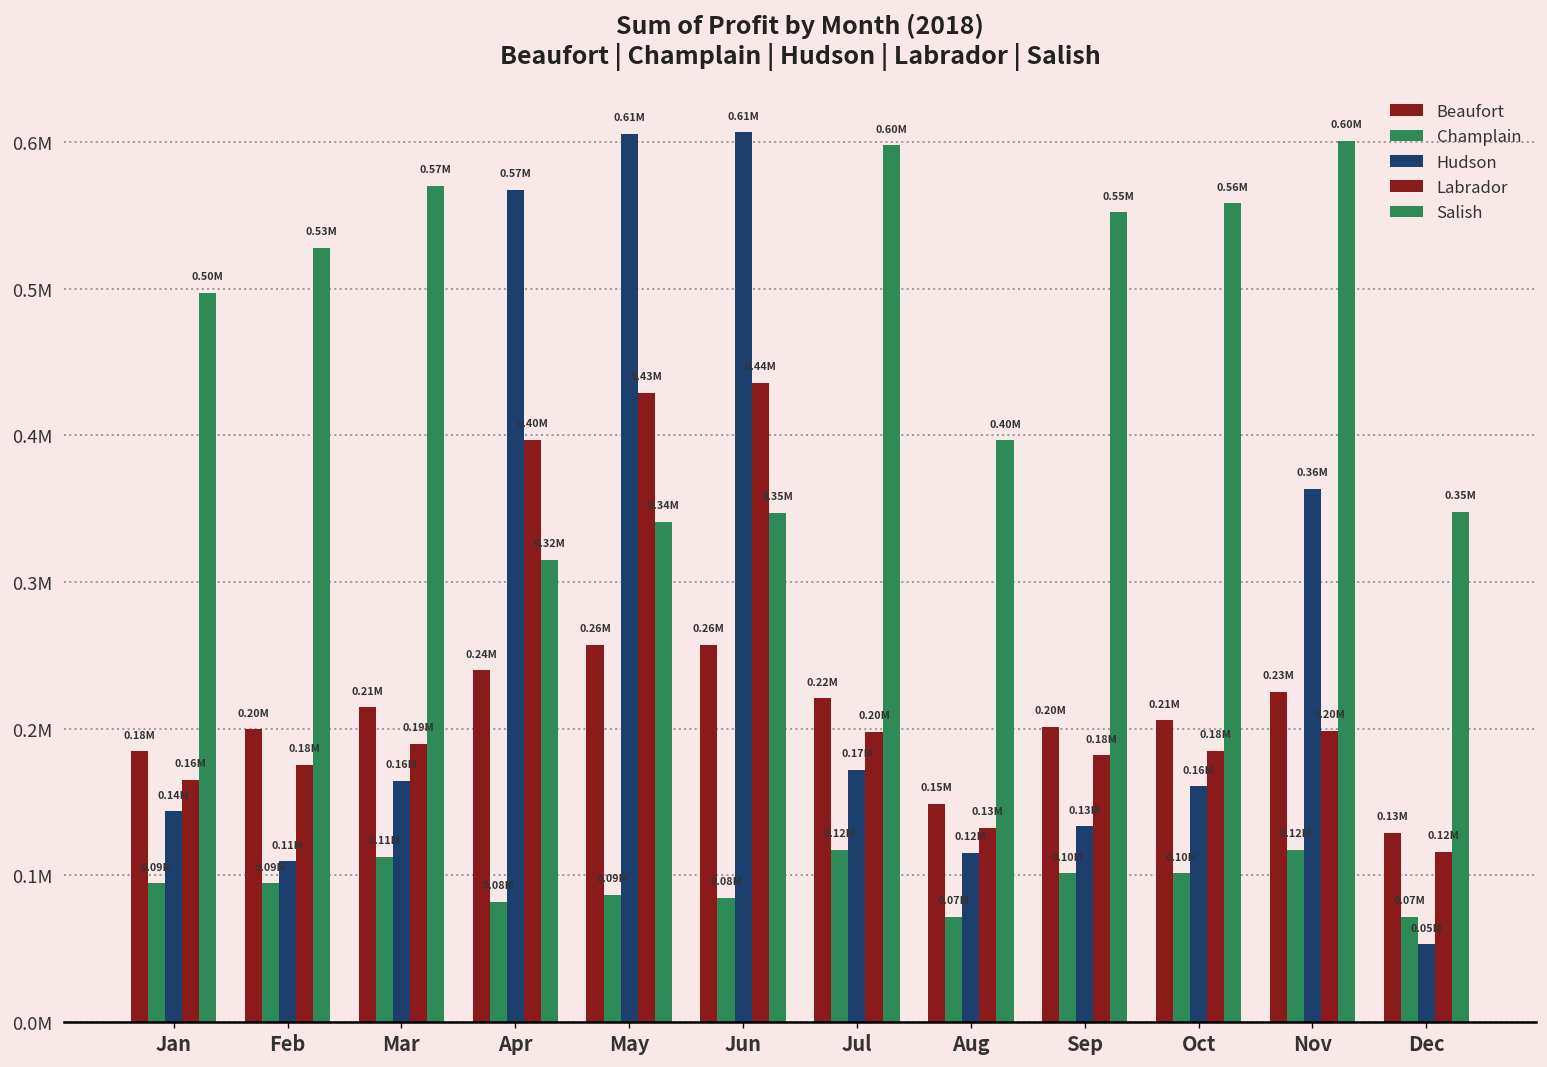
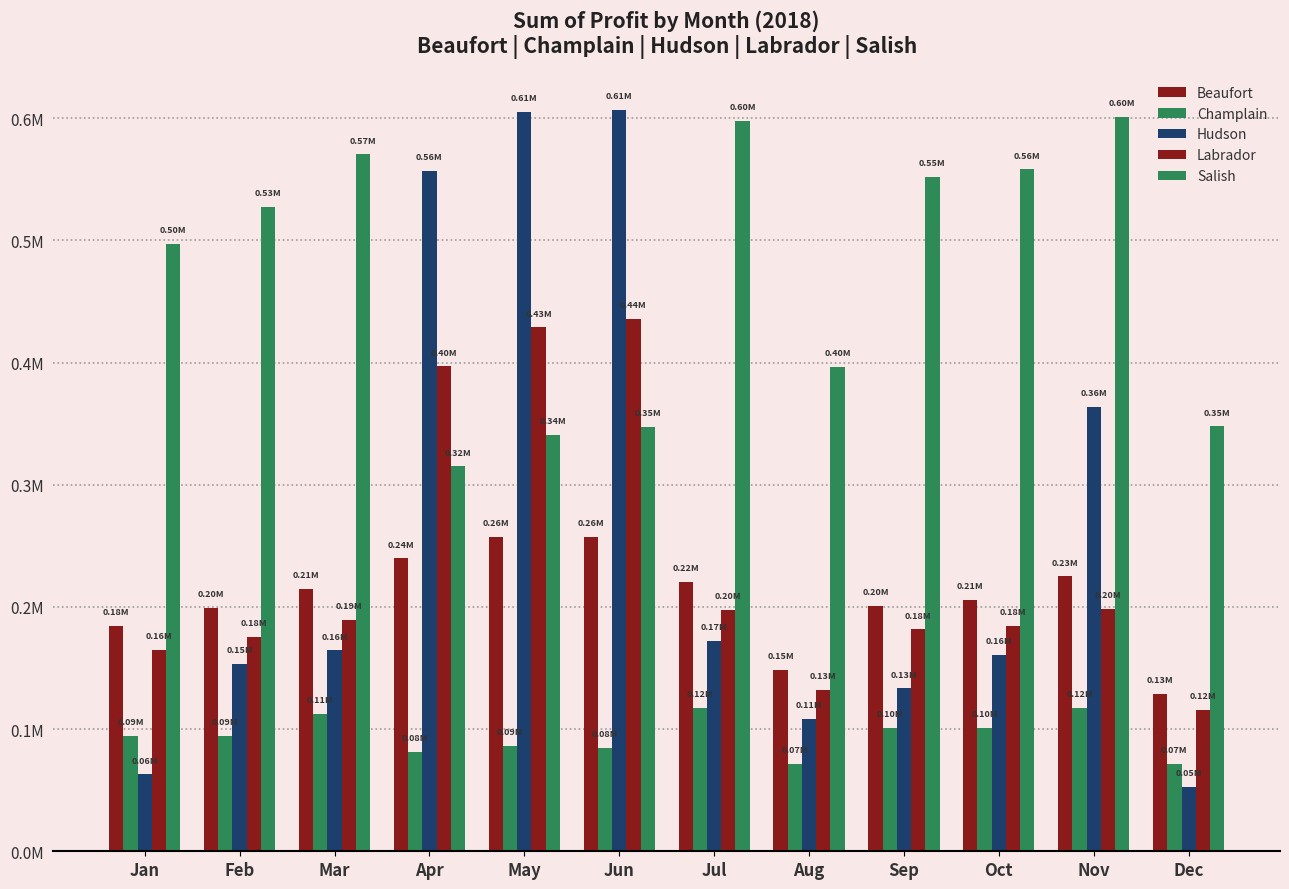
  {
    "Hudson": {
-     "Jan": "0.14M",
-     "Feb": "0.11M",
+     "Jan": "0.06M",
+     "Feb": "0.15M",
      "Mar": "0.16M",
-     "Apr": "0.57M",
+     "Apr": "0.56M",
      "May": "0.61M",
      "Jun": "0.61M",
      "Jul": "0.17M",
-     "Aug": "0.12M",
+     "Aug": "0.11M",
      "Sep": "0.13M",
      "Oct": "0.16M",
      "Nov": "0.36M",
      "Dec": "0.05M"
    }
  }
